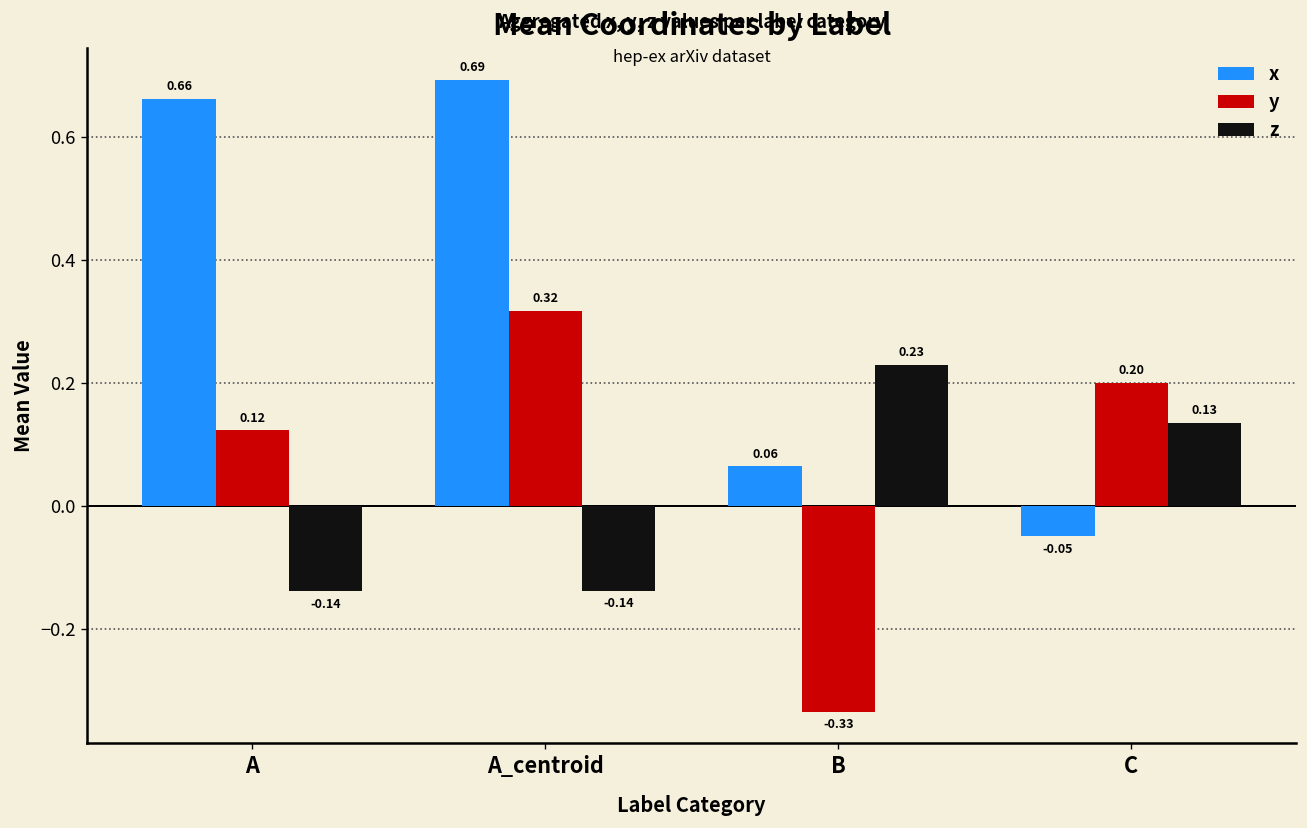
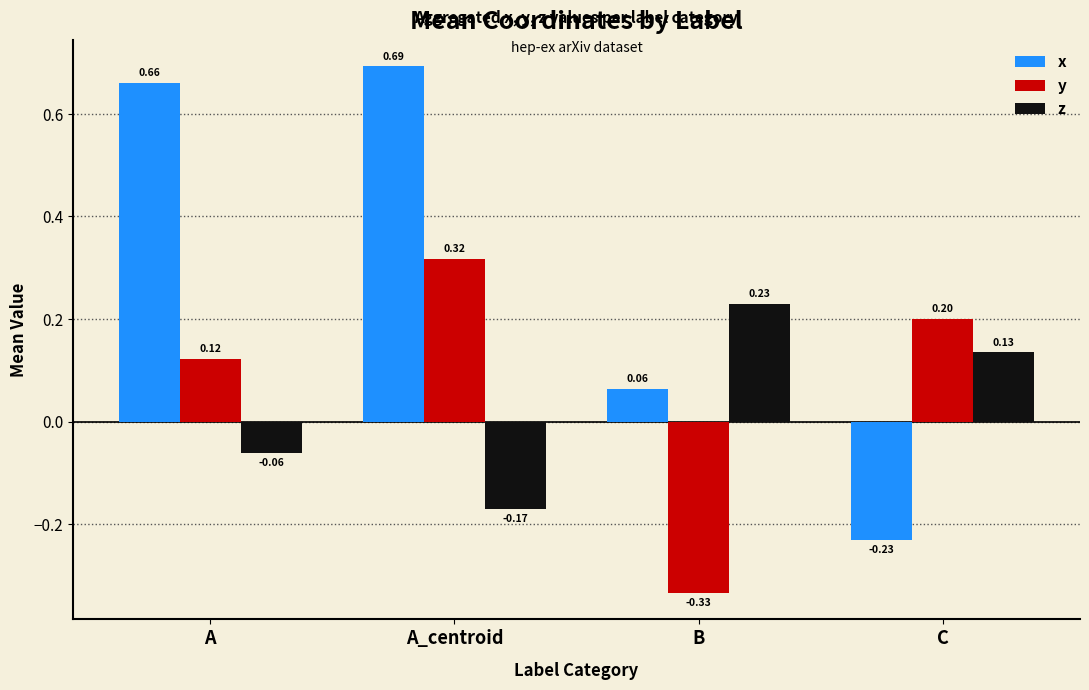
  {
    "x": {
      "A": 0.66,
      "A_centroid": 0.69,
      "B": 0.06,
-     "C": -0.05
+     "C": -0.23
    },
    "y": {
      "A": 0.12,
      "A_centroid": 0.32,
      "B": -0.33,
      "C": 0.20
    },
    "z": {
-     "A": -0.14,
-     "A_centroid": -0.14,
+     "A": -0.06,
+     "A_centroid": -0.17,
      "B": 0.23,
      "C": 0.13
    }
  }
